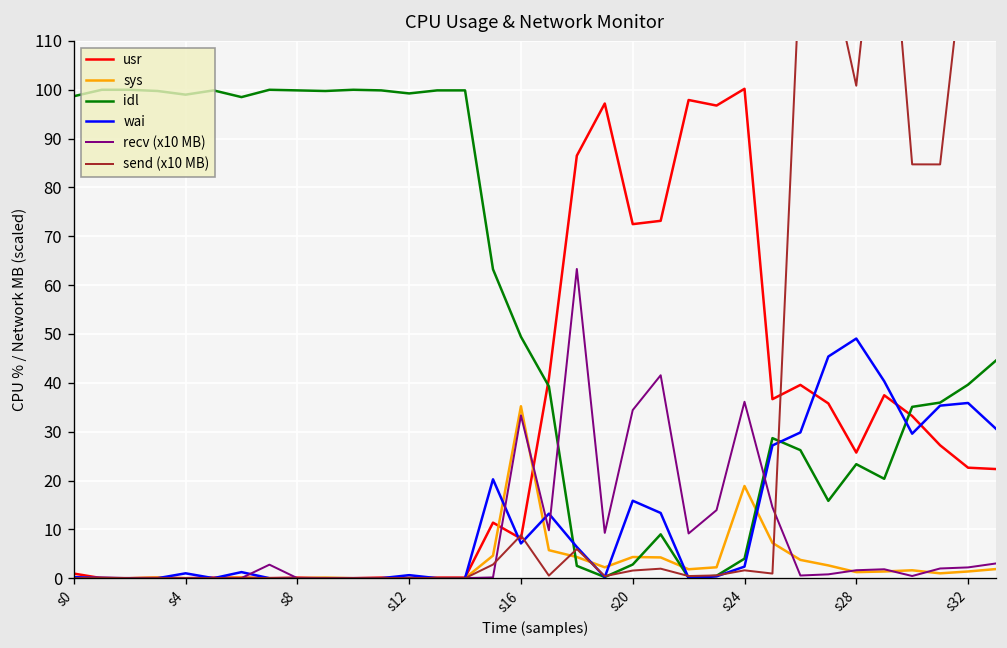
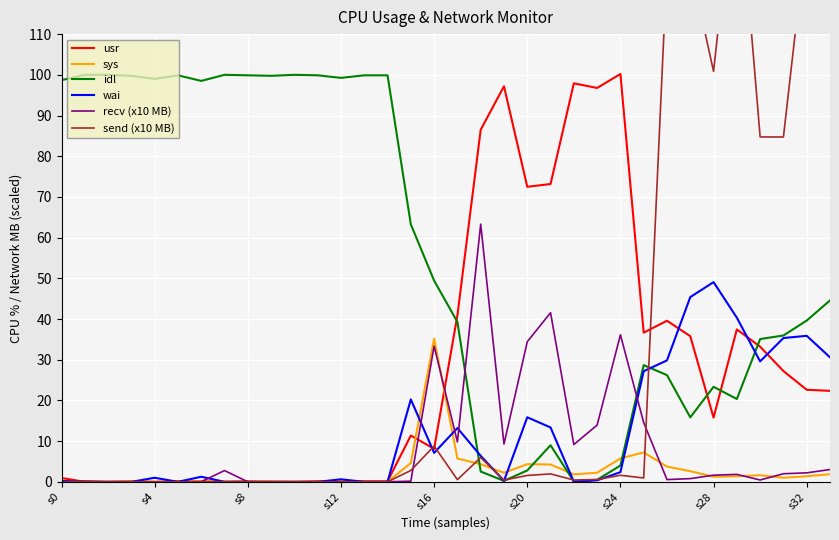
  {
    "usr": {
      "s0": 1,
      "s16": 8,
      "s20": 72,
      "s24": 100,
-     "s28": 26,
+     "s28": 16,
      "s32": 23
    },
    "sys": {
      "s16": 35,
      "s20": 4,
-     "s24": 19,
+     "s24": 6,
      "s32": 1
    },
    "idl": {
      "s0": 99,
      "s8": 100,
      "s12": 99,
      "s16": 49,
      "s20": 3,
      "s24": 4,
      "s28": 23,
      "s32": 40
    },
    "wai": {
      "s4": 1,
      "s16": 7,
      "s20": 16,
      "s24": 2,
      "s28": 49,
      "s32": 36
    },
    "recv (x10 MB)": {
      "s16": 33,
      "s20": 34,
      "s24": 36,
      "s32": 2
    },
    "send (x10 MB)": {
      "s16": 9,
      "s20": 2,
      "s24": 2,
      "s28": 101
    }
  }
